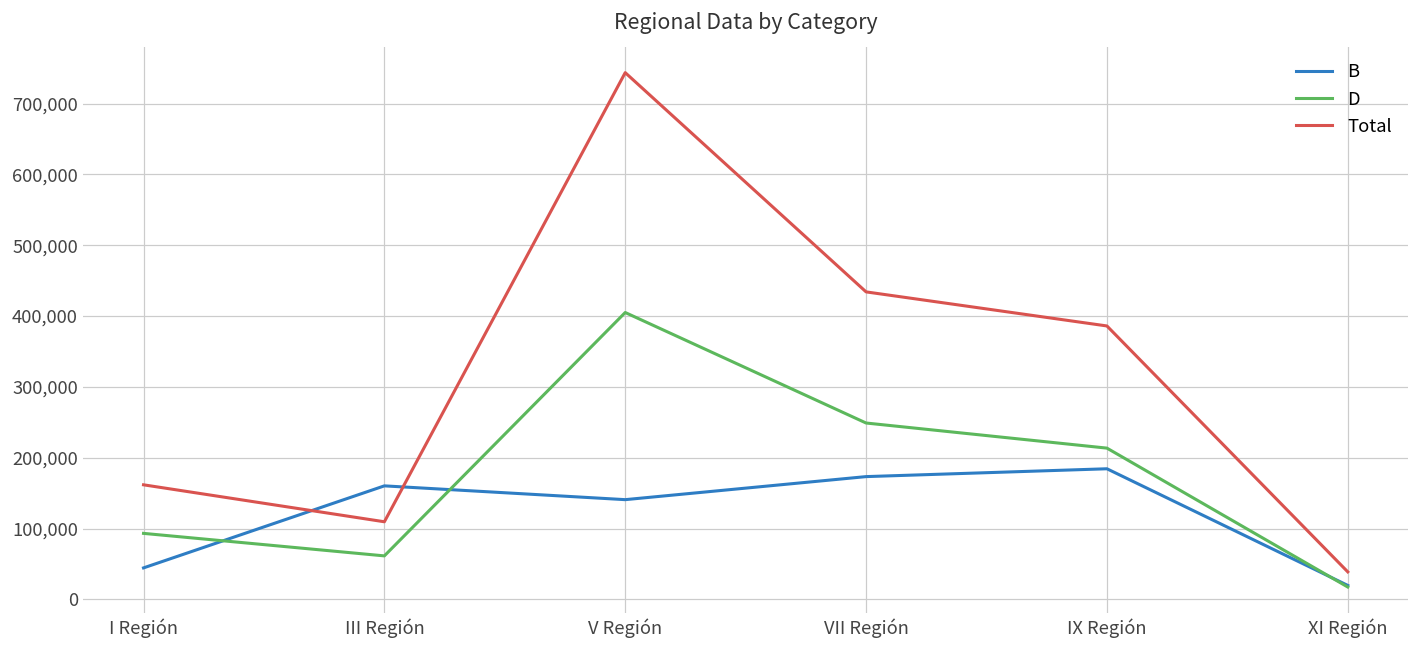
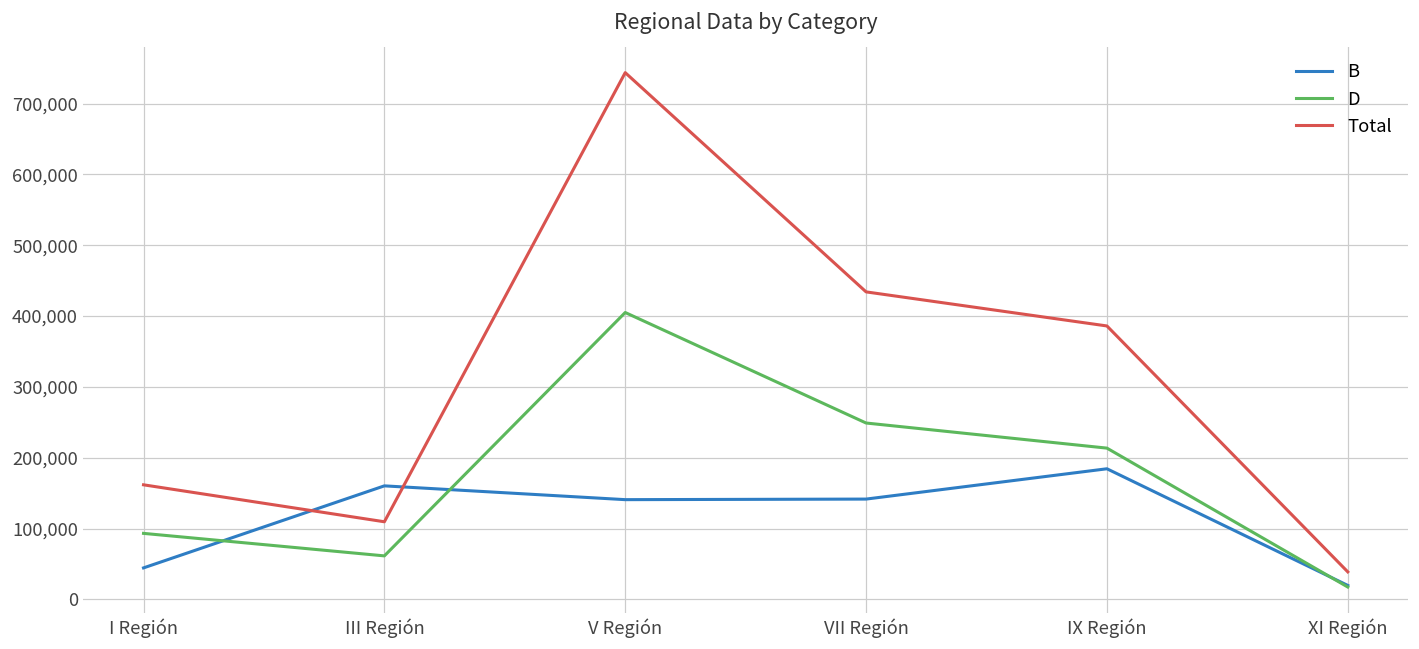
  {
    "B": {
      "I Región": "40,000",
      "III Región": "160,000",
      "V Región": "140,000",
-     "VII Región": "170,000",
+     "VII Región": "140,000",
      "IX Región": "180,000"
    },
    "D": {
      "I Región": "90,000",
      "III Región": "60,000",
      "V Región": "410,000",
      "VII Región": "250,000",
      "IX Región": "210,000"
    },
    "Total": {
      "I Región": "160,000",
      "III Región": "110,000",
      "V Región": "740,000",
      "VII Región": "430,000",
      "IX Región": "390,000",
      "XI Región": "40,000"
    }
  }
